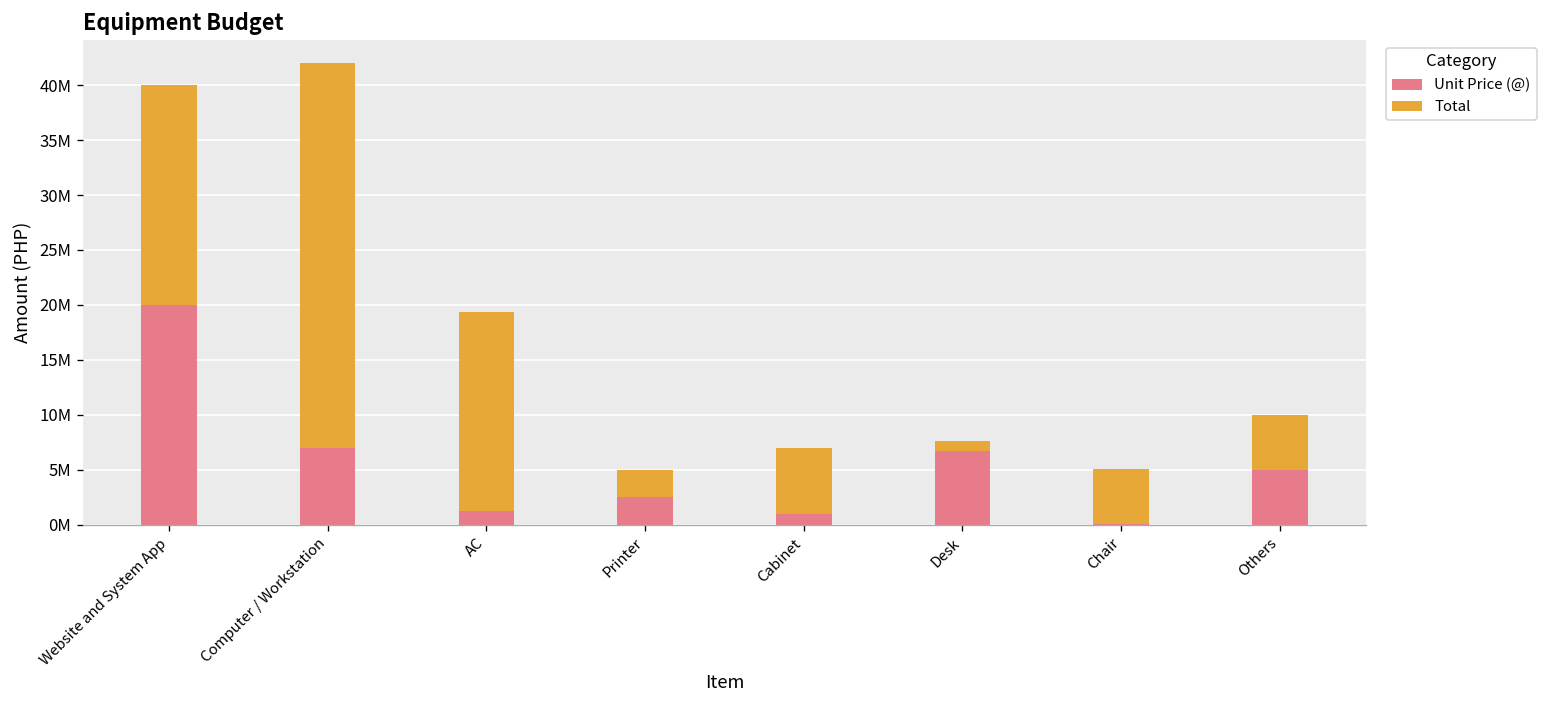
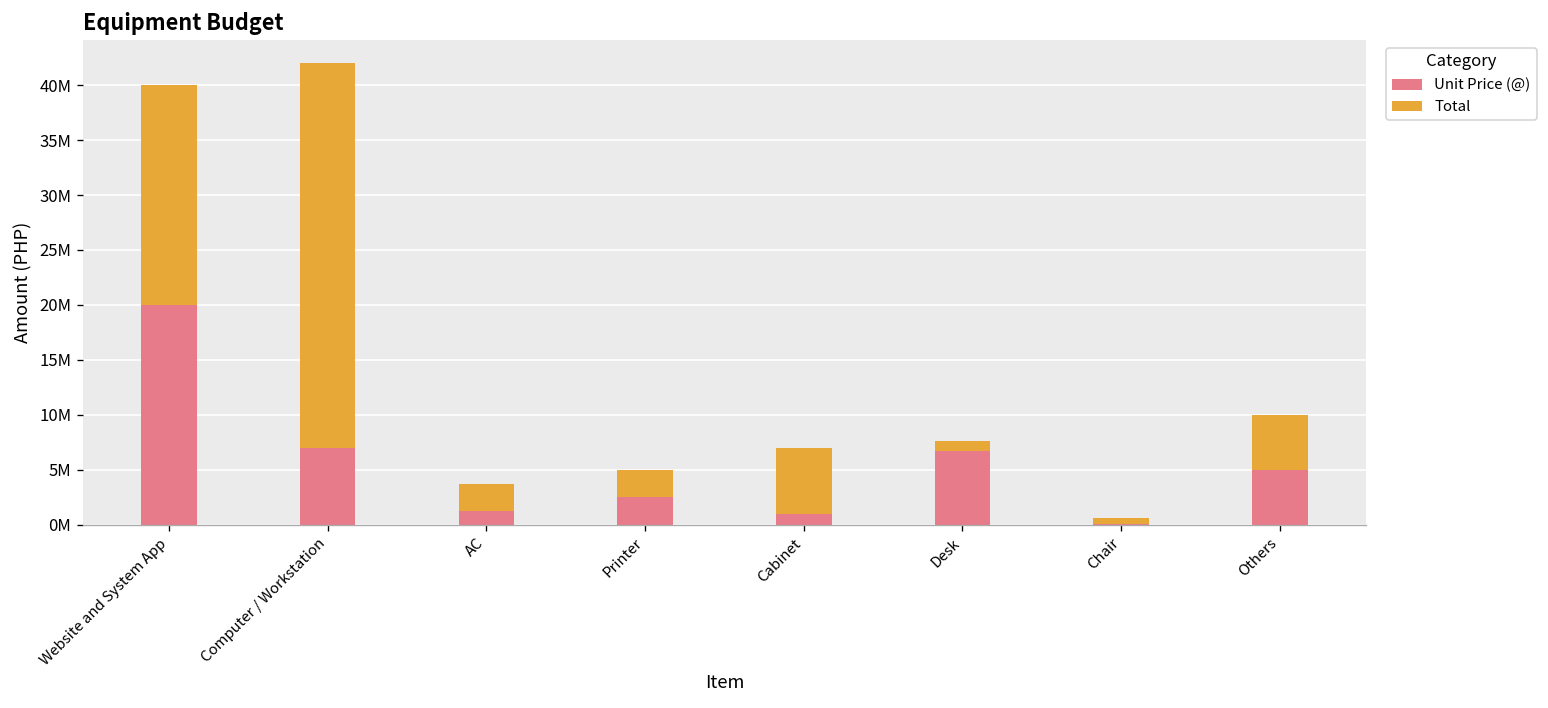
  {
    "Unit Price (@)": {
      "Website and System App": 20000000,
      "Computer / Workstation": 7000000,
      "AC": 1000000,
      "Printer": 3000000,
      "Cabinet": 1000000,
      "Desk": 7000000,
      "Others": 5000000
    },
    "Total": {
      "Website and System App": 20000000,
      "Computer / Workstation": 35000000,
-     "AC": 18000000,
+     "AC": 3000000,
      "Printer": 3000000,
      "Cabinet": 6000000,
      "Desk": 1000000,
-     "Chair": 5000000,
+     "Chair": 1000000,
      "Others": 5000000
    }
  }
